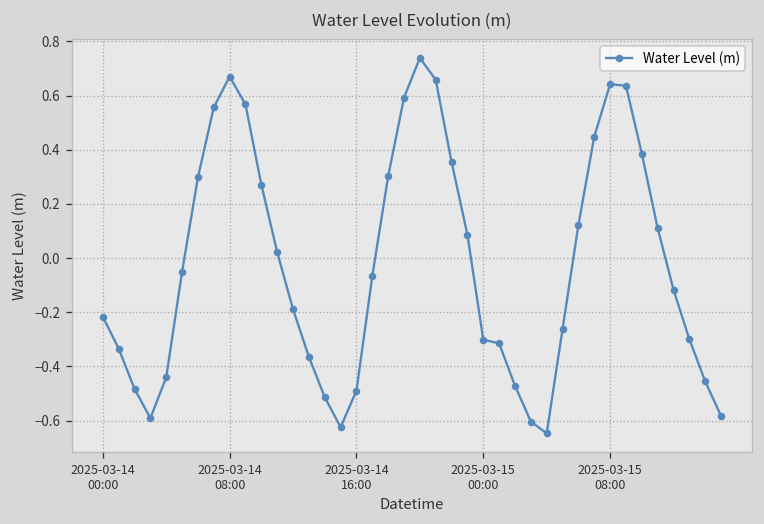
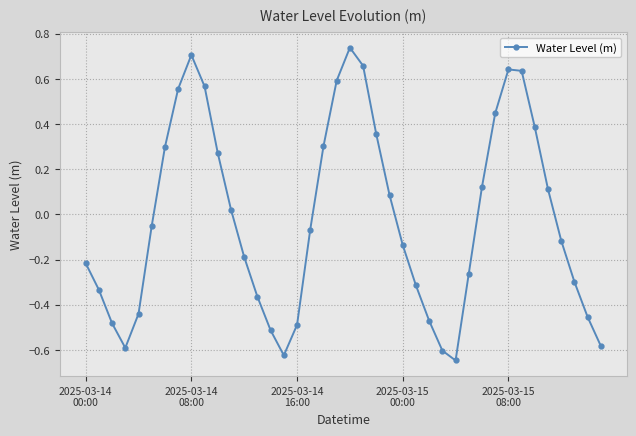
  {
    "2025-03-14 00:00": -0.22,
-   "2025-03-14 08:00": 0.67,
+   "2025-03-14 08:00": 0.71,
    "2025-03-14 16:00": -0.49,
-   "2025-03-15 00:00": -0.30,
+   "2025-03-15 00:00": -0.14,
    "2025-03-15 08:00": 0.64
  }
